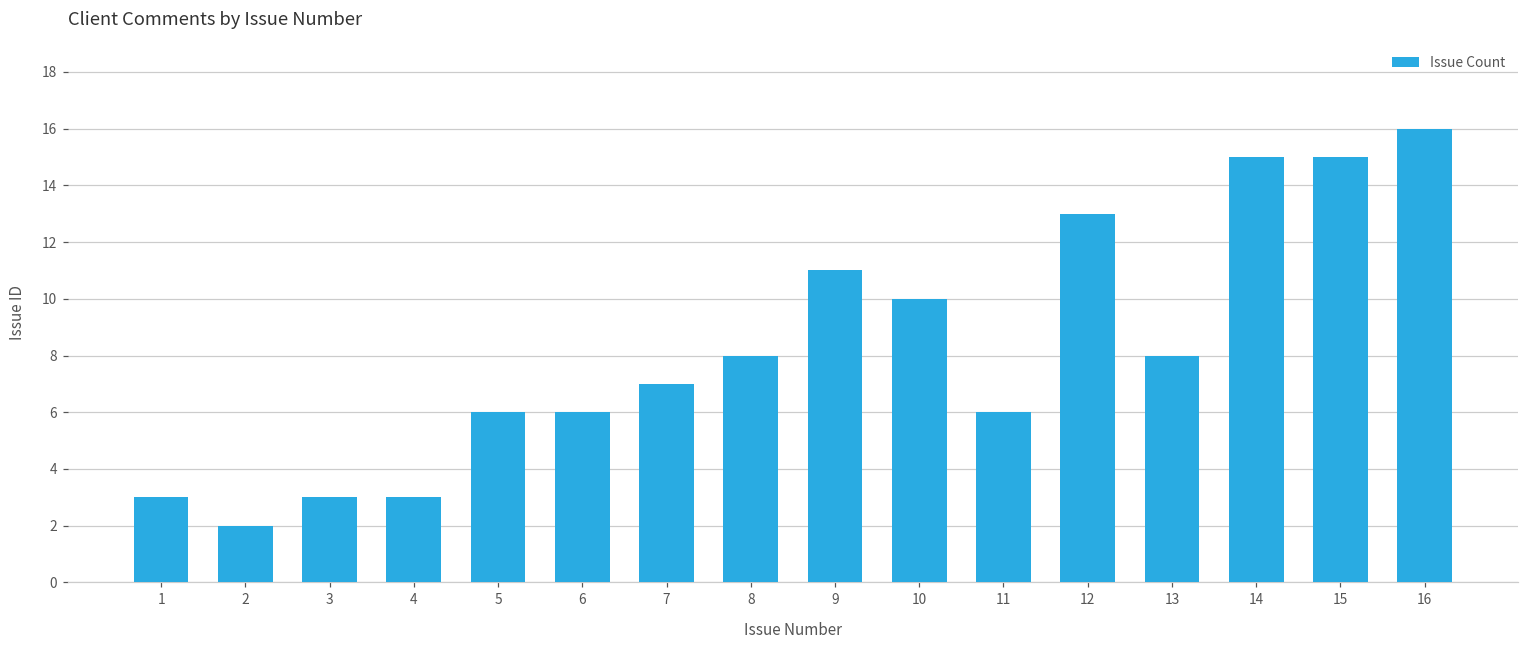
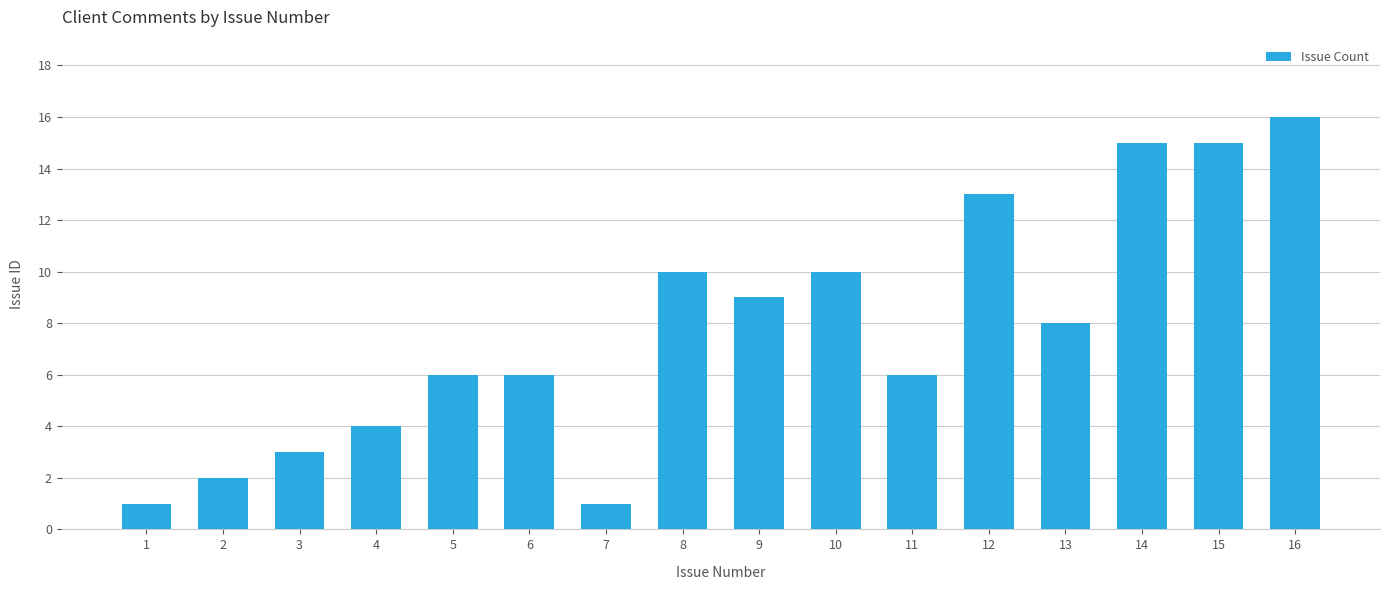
  {
-   "1": 3,
+   "1": 1,
    "2": 2,
    "3": 3,
-   "4": 3,
+   "4": 4,
    "5": 6,
    "6": 6,
-   "7": 7,
-   "8": 8,
-   "9": 11,
+   "7": 1,
+   "8": 10,
+   "9": 9,
    "10": 10,
    "11": 6,
    "12": 13,
    "13": 8,
    "14": 15,
    "15": 15,
    "16": 16
  }
